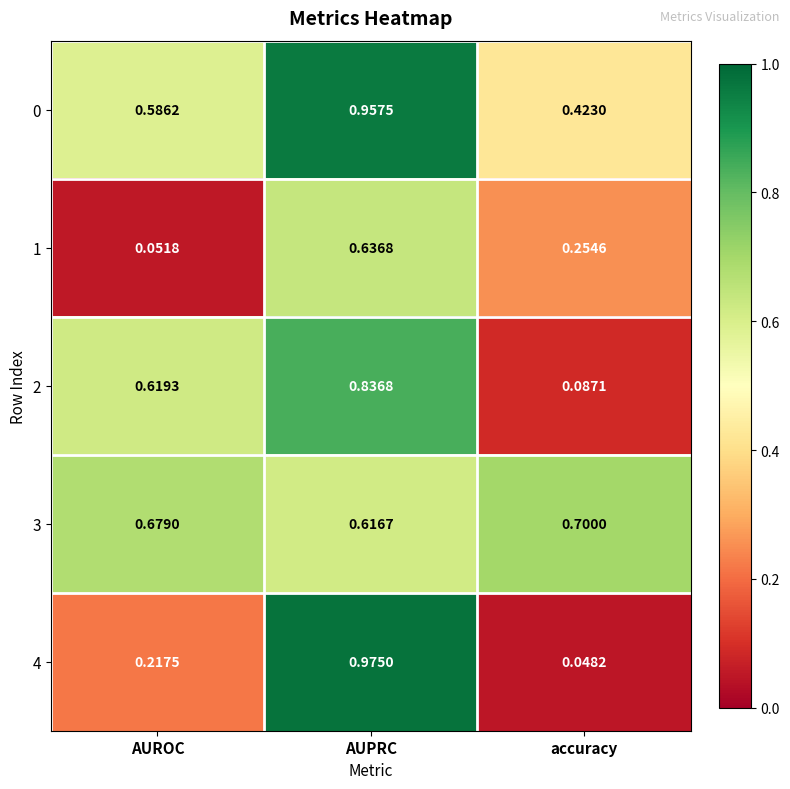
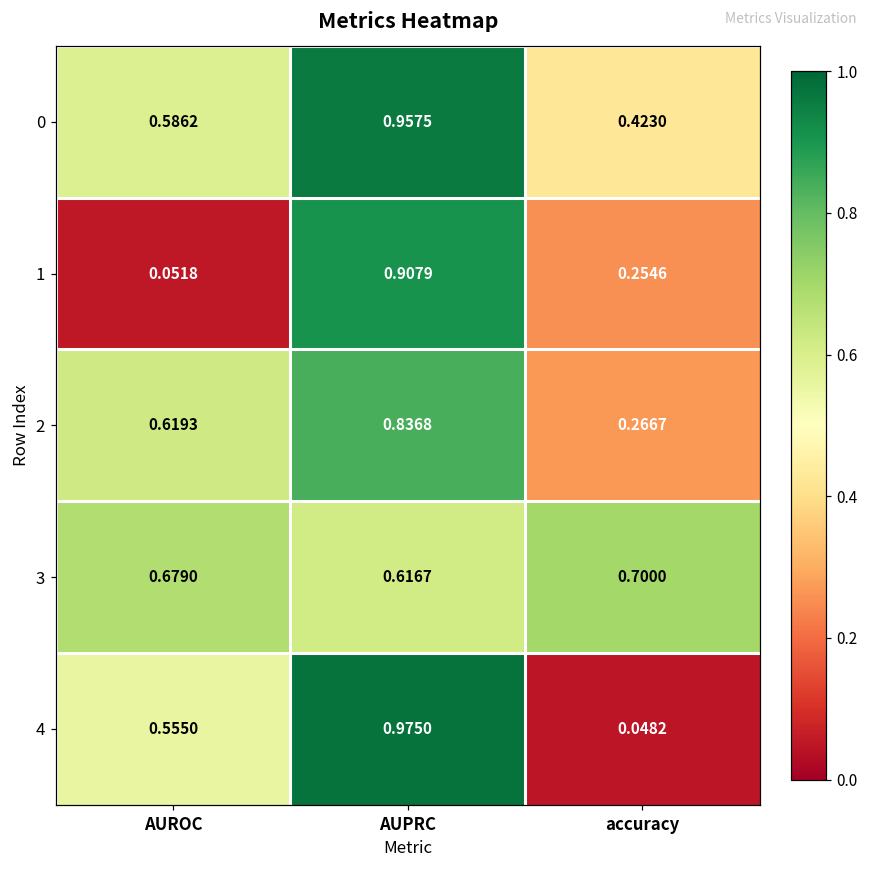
  {
    "0": {
      "AUROC": 0.5862,
      "AUPRC": 0.9575,
      "accuracy": 0.4230
    },
    "1": {
      "AUROC": 0.0518,
-     "AUPRC": 0.6368,
+     "AUPRC": 0.9079,
      "accuracy": 0.2546
    },
    "2": {
      "AUROC": 0.6193,
      "AUPRC": 0.8368,
-     "accuracy": 0.0871
+     "accuracy": 0.2667
    },
    "3": {
      "AUROC": 0.6790,
      "AUPRC": 0.6167,
      "accuracy": 0.7000
    },
    "4": {
-     "AUROC": 0.2175,
+     "AUROC": 0.5550,
      "AUPRC": 0.9750,
      "accuracy": 0.0482
    }
  }
